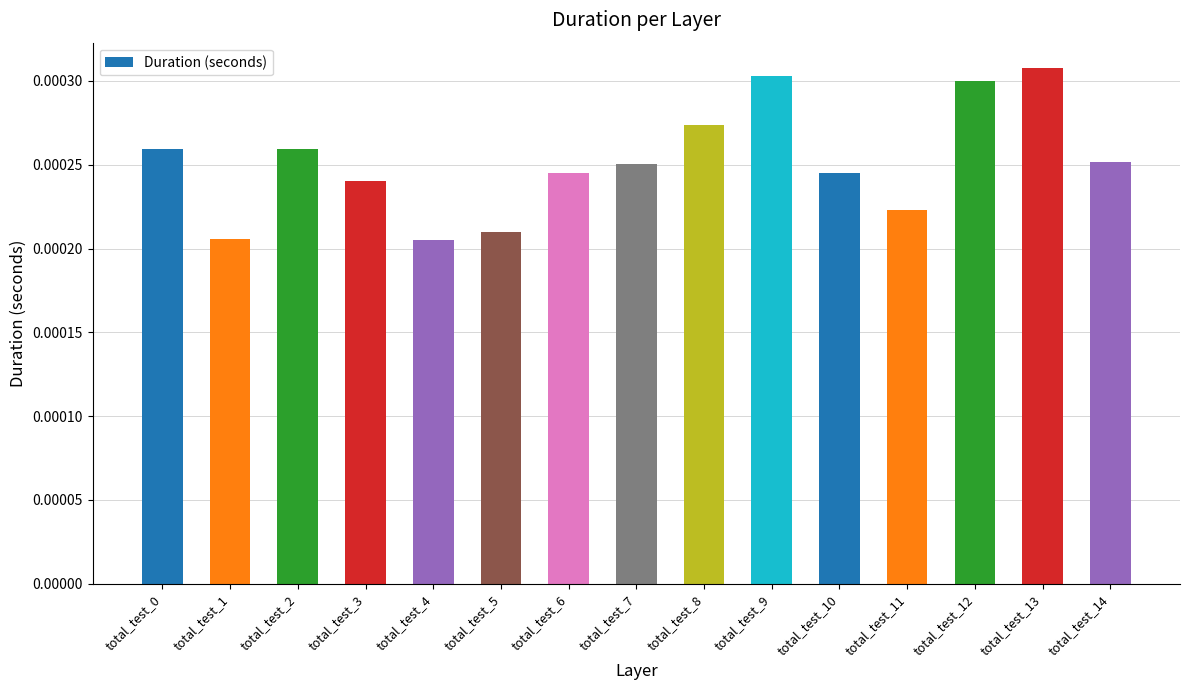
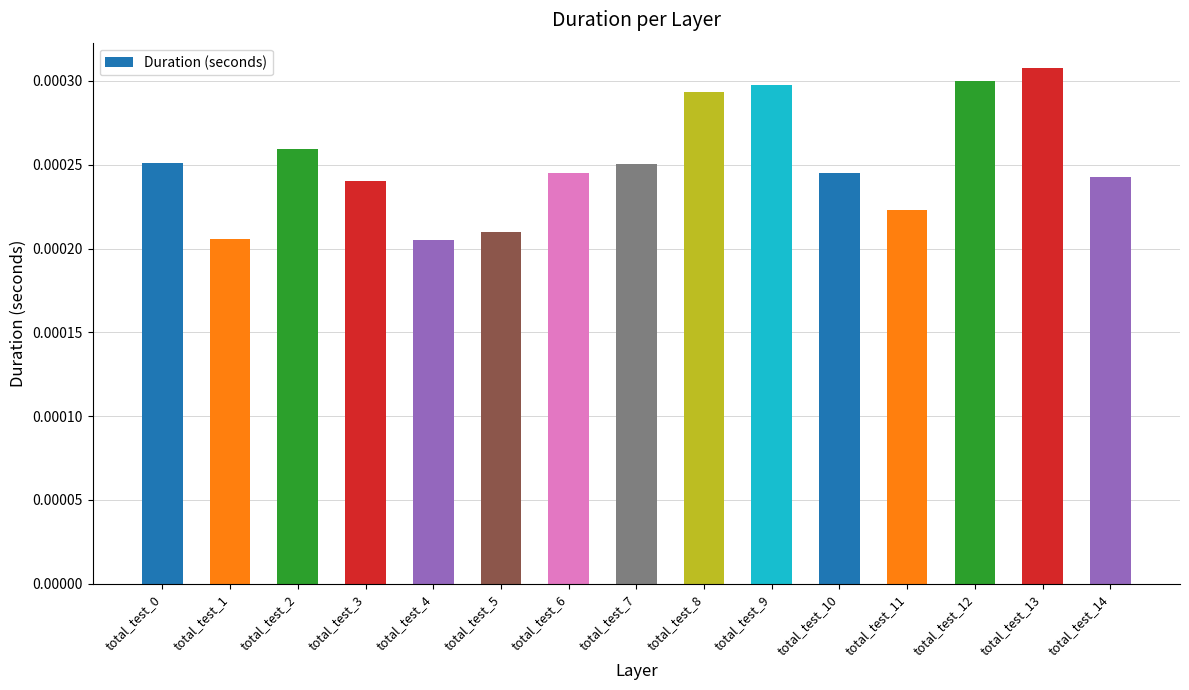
  {
-   "total_test_0": 0.000259,
+   "total_test_0": 0.000251,
    "total_test_1": 0.000206,
    "total_test_2": 0.000260,
    "total_test_3": 0.000240,
    "total_test_4": 0.000205,
    "total_test_5": 0.000210,
    "total_test_6": 0.000245,
    "total_test_7": 0.000250,
-   "total_test_8": 0.000273,
-   "total_test_9": 0.000303,
+   "total_test_8": 0.000293,
+   "total_test_9": 0.000298,
    "total_test_10": 0.000245,
    "total_test_11": 0.000223,
    "total_test_12": 0.000300,
    "total_test_13": 0.000308,
-   "total_test_14": 0.000251
+   "total_test_14": 0.000242
  }
